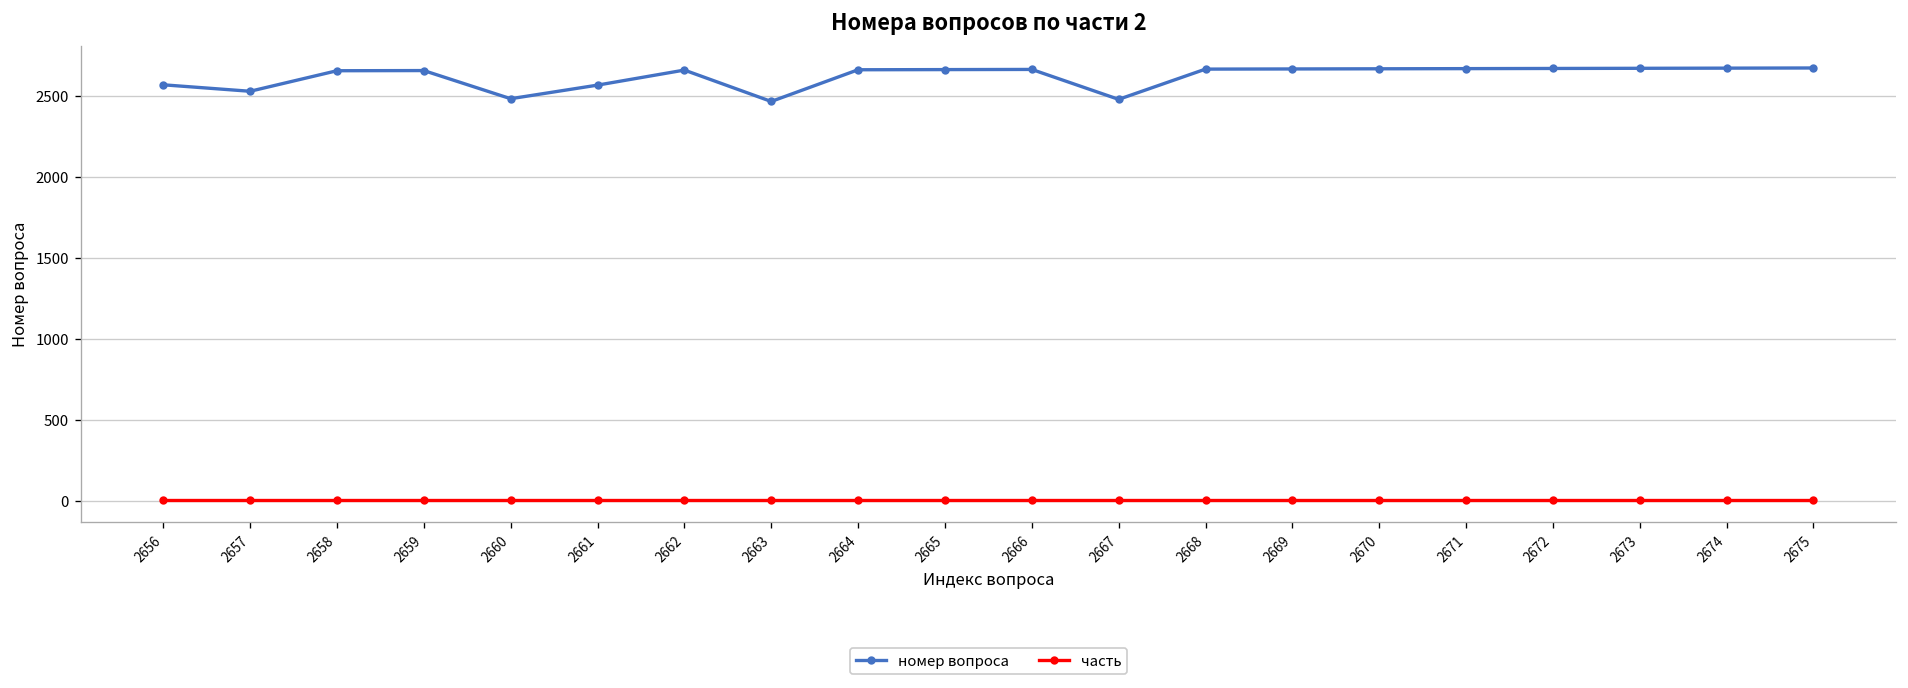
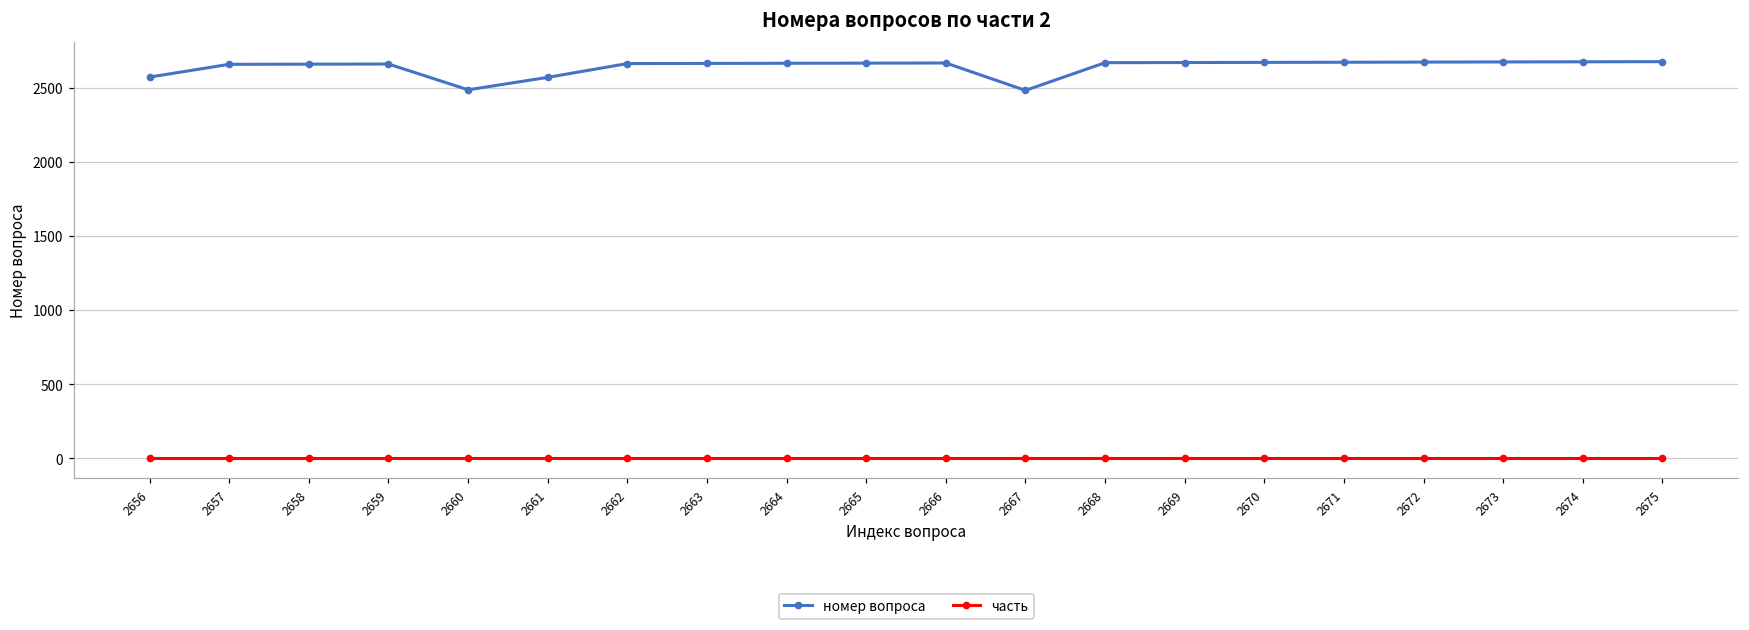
  {
    "номер вопроса": {
      "2656": 2570,
-     "2657": 2530,
+     "2657": 2660,
      "2658": 2660,
      "2659": 2660,
      "2660": 2490,
      "2661": 2570,
      "2662": 2660,
-     "2663": 2470,
+     "2663": 2660,
      "2664": 2660,
      "2665": 2670,
      "2666": 2670,
      "2667": 2480,
      "2668": 2670,
      "2669": 2670,
      "2670": 2670,
      "2671": 2670,
      "2672": 2670,
      "2673": 2670,
      "2674": 2670,
      "2675": 2680
    },
    "часть": {
      "2656": 0,
      "2657": 0,
      "2658": 0,
      "2659": 0,
      "2660": 0,
      "2661": 0,
      "2662": 0,
      "2663": 0,
      "2664": 0,
      "2665": 0,
      "2666": 0,
      "2667": 0,
      "2668": 0,
      "2669": 0,
      "2670": 0,
      "2671": 0,
      "2672": 0,
      "2673": 0,
      "2674": 0,
      "2675": 0
    }
  }
